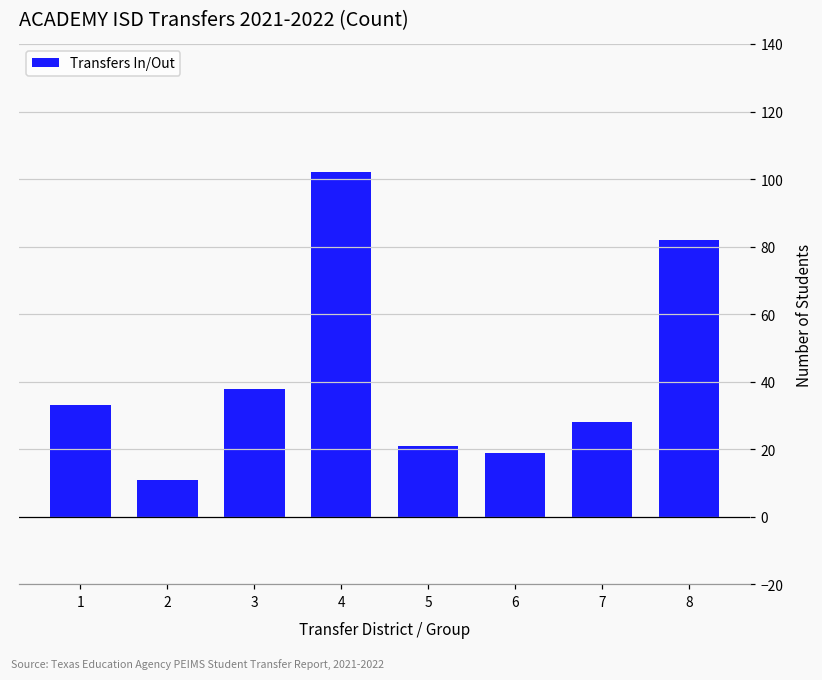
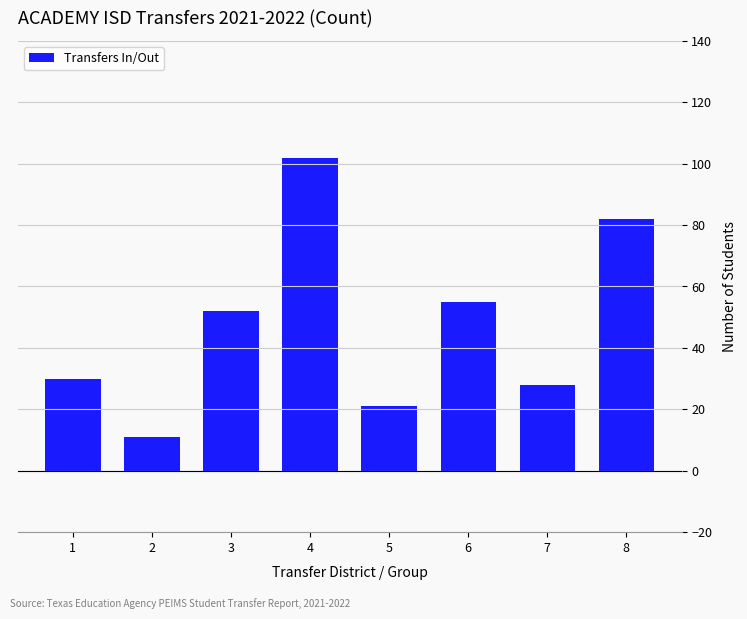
  {
-   "1": 33,
+   "1": 30,
    "2": 11,
-   "3": 38,
+   "3": 52,
    "4": 102,
    "5": 21,
-   "6": 19,
+   "6": 55,
    "7": 28,
    "8": 82
  }
